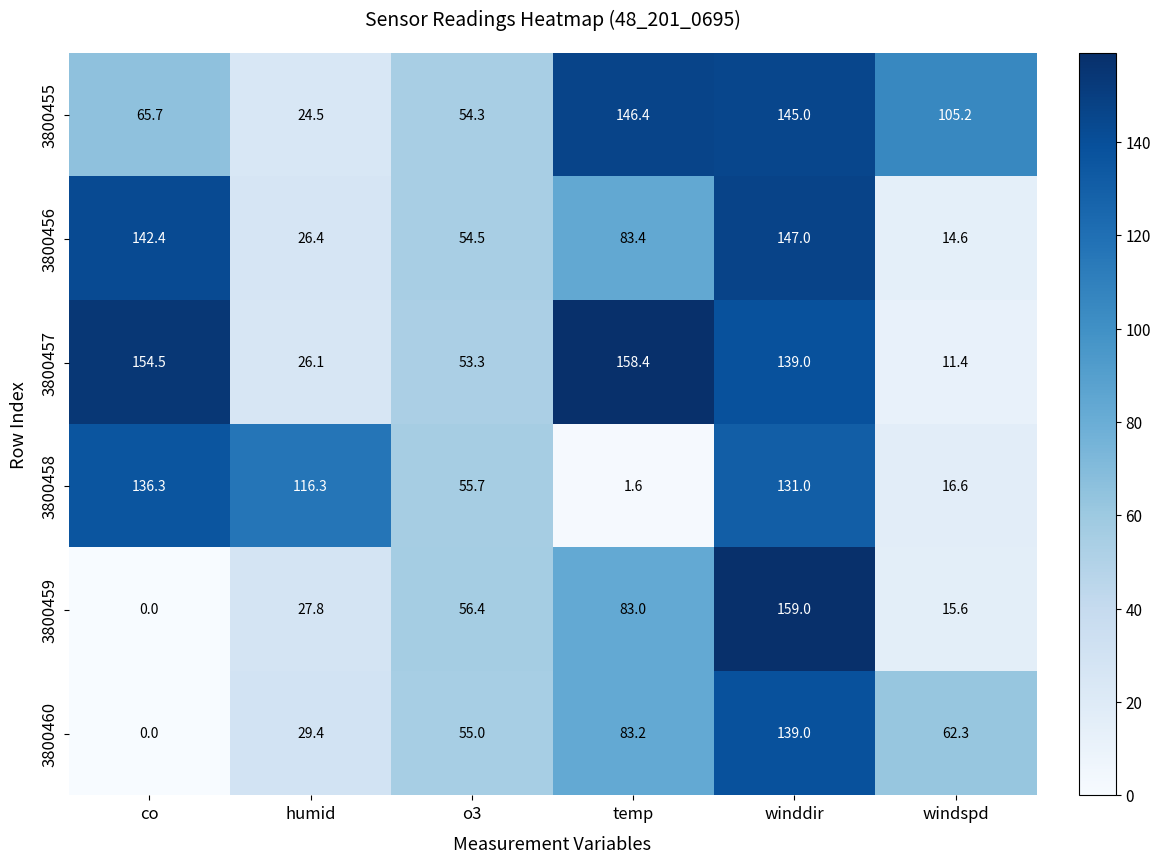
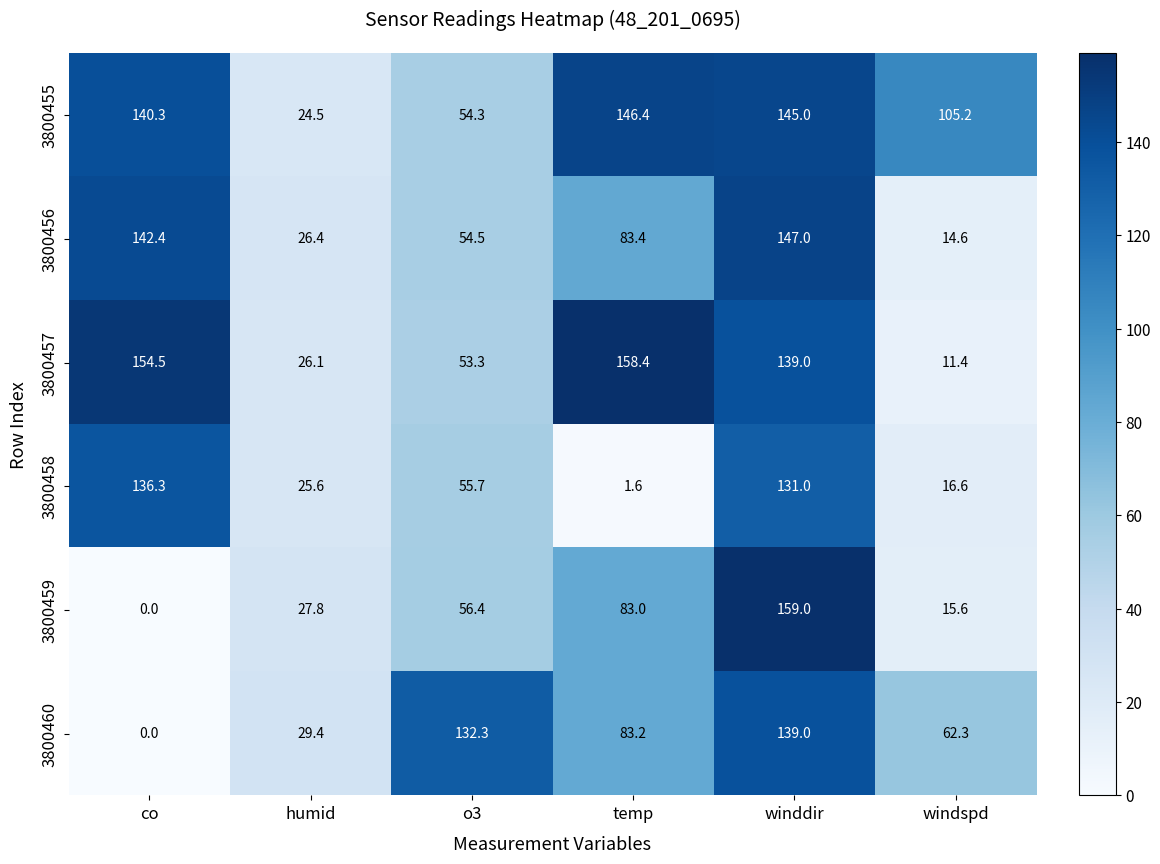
  {
    "3800455": {
-     "co": 65.7,
+     "co": 140.3,
      "humid": 24.5,
      "o3": 54.3,
      "temp": 146.4,
      "winddir": 145.0,
      "windspd": 105.2
    },
    "3800456": {
      "co": 142.4,
      "humid": 26.4,
      "o3": 54.5,
      "temp": 83.4,
      "winddir": 147.0,
      "windspd": 14.6
    },
    "3800457": {
      "co": 154.5,
      "humid": 26.1,
      "o3": 53.3,
      "temp": 158.4,
      "winddir": 139.0,
      "windspd": 11.4
    },
    "3800458": {
      "co": 136.3,
-     "humid": 116.3,
+     "humid": 25.6,
      "o3": 55.7,
      "temp": 1.6,
      "winddir": 131.0,
      "windspd": 16.6
    },
    "3800459": {
      "co": 0.0,
      "humid": 27.8,
      "o3": 56.4,
      "temp": 83.0,
      "winddir": 159.0,
      "windspd": 15.6
    },
    "3800460": {
      "co": 0.0,
      "humid": 29.4,
-     "o3": 55.0,
+     "o3": 132.3,
      "temp": 83.2,
      "winddir": 139.0,
      "windspd": 62.3
    }
  }
